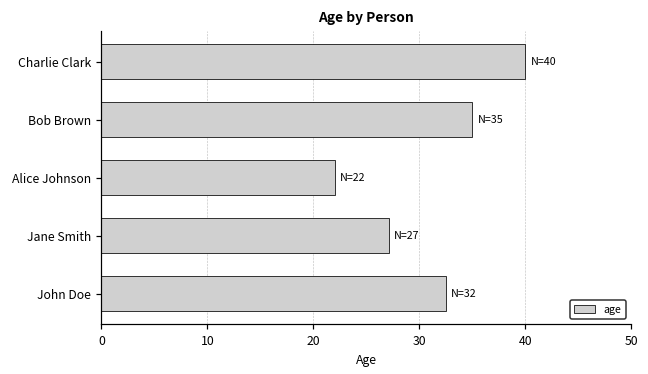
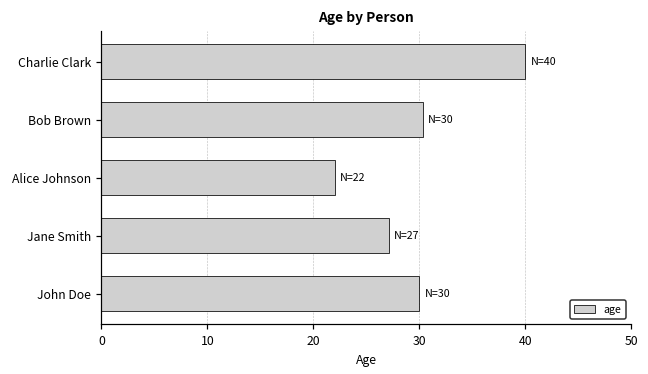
  {
    "Charlie Clark": 40,
-   "Bob Brown": 35,
+   "Bob Brown": 30,
    "Alice Johnson": 22,
    "Jane Smith": 27,
-   "John Doe": 32
+   "John Doe": 30
  }
